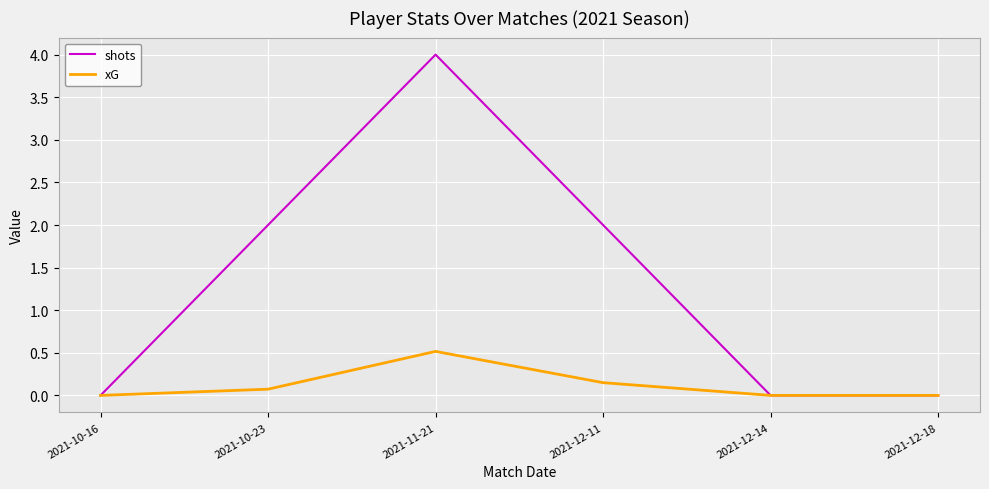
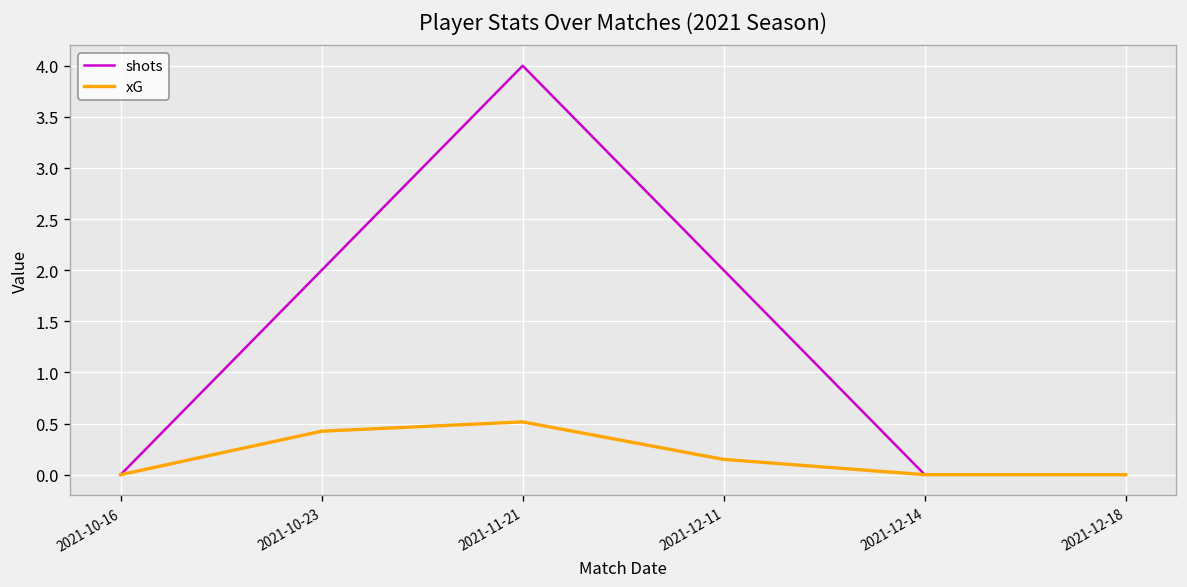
  {
    "shots": {
      "2021-10-23": 2.0,
      "2021-11-21": 4.0,
      "2021-12-11": 2.0
    },
    "xG": {
-     "2021-10-23": 0.1,
+     "2021-10-23": 0.4,
      "2021-11-21": 0.5,
      "2021-12-11": 0.1
    }
  }
